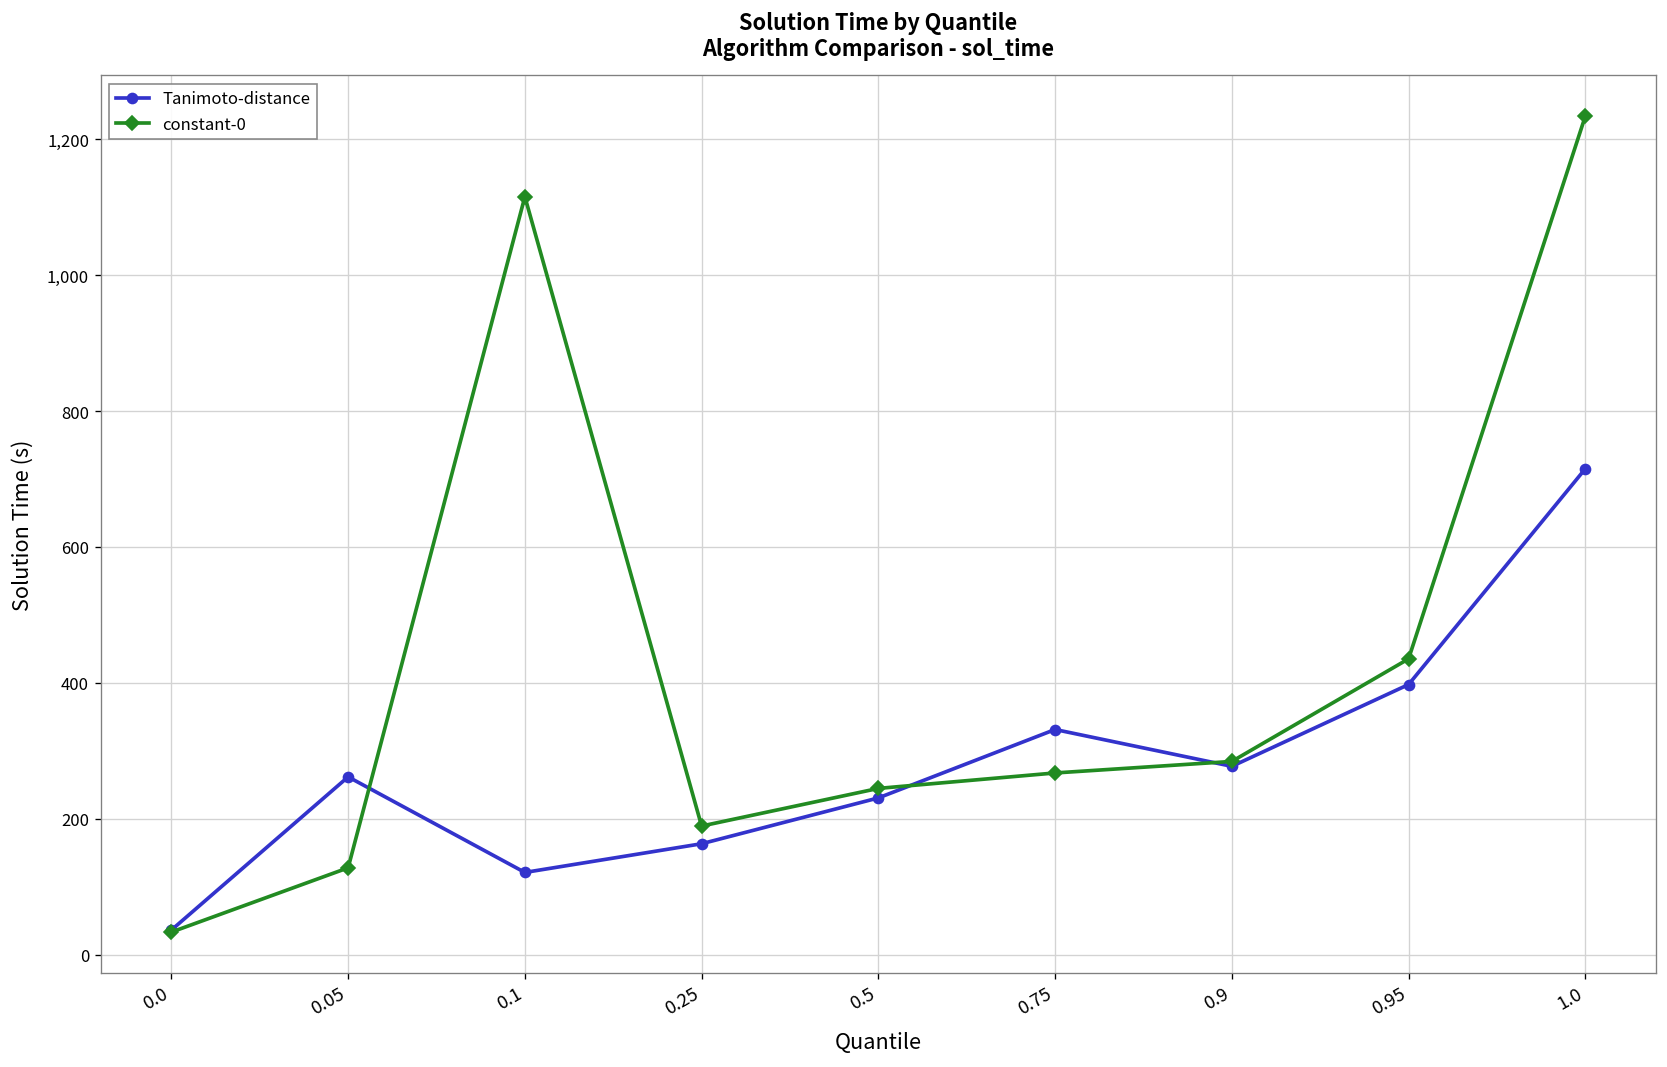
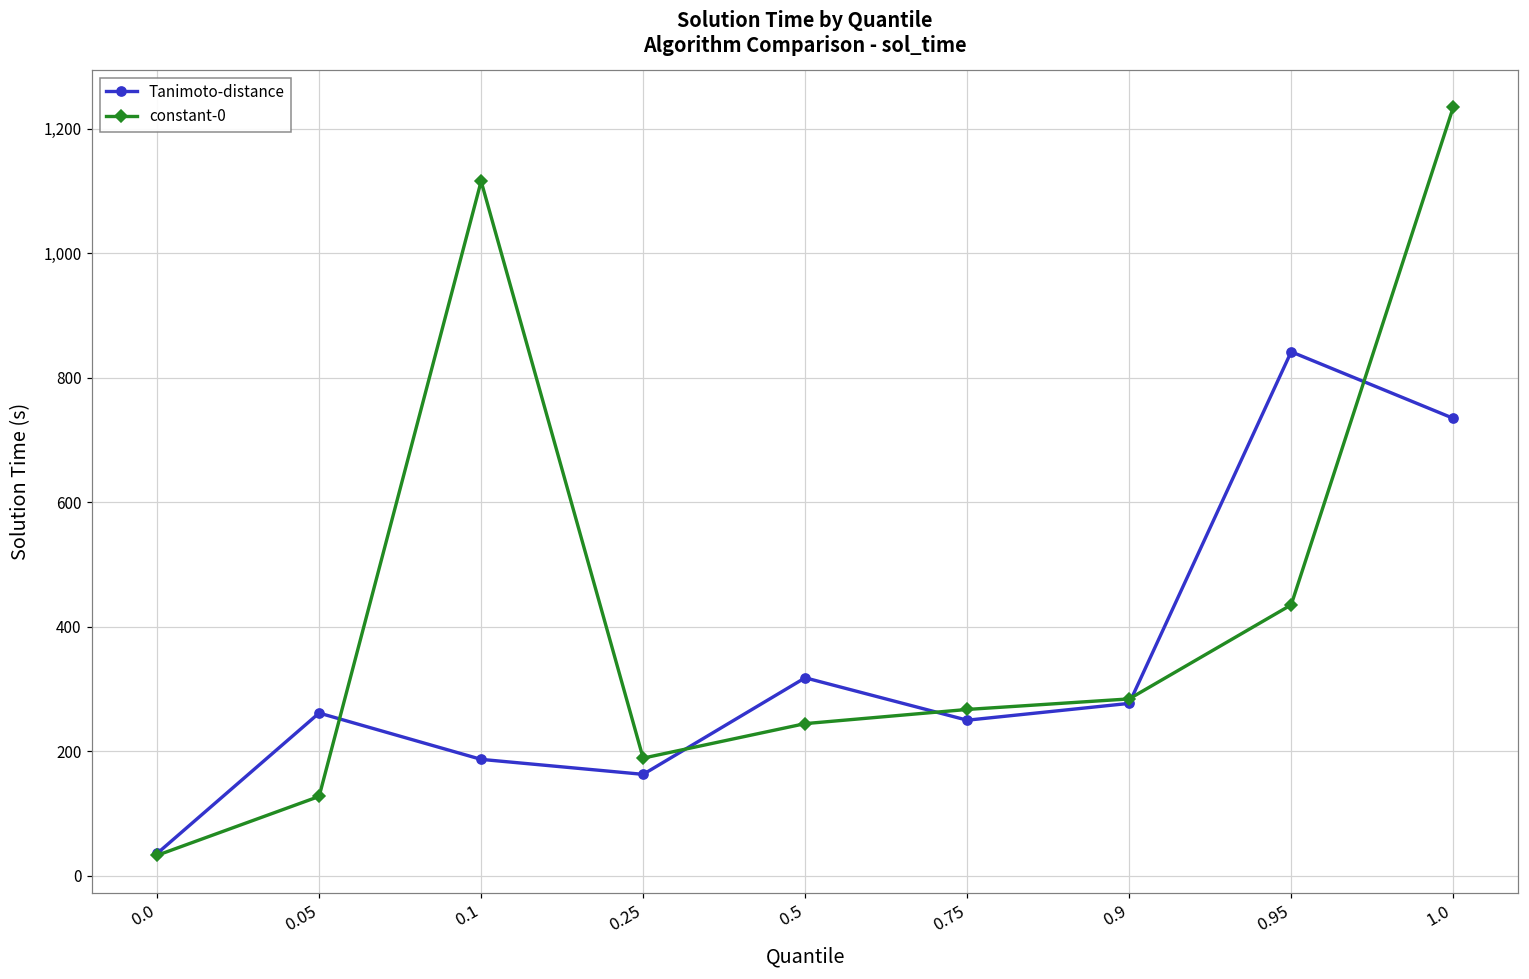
  {
    "Tanimoto-distance": {
      "0.05": "260",
-     "0.1": "120",
+     "0.1": "190",
      "0.25": "160",
-     "0.5": "230",
-     "0.75": "330",
+     "0.5": "320",
+     "0.75": "250",
      "0.9": "280",
-     "0.95": "400",
-     "1.0": "720"
+     "0.95": "840",
+     "1.0": "730"
    },
    "constant-0": {
      "0.05": "130",
      "0.1": "1,120",
      "0.25": "190",
      "0.5": "240",
      "0.75": "270",
      "0.9": "280",
      "0.95": "440",
      "1.0": "1,230"
    }
  }
